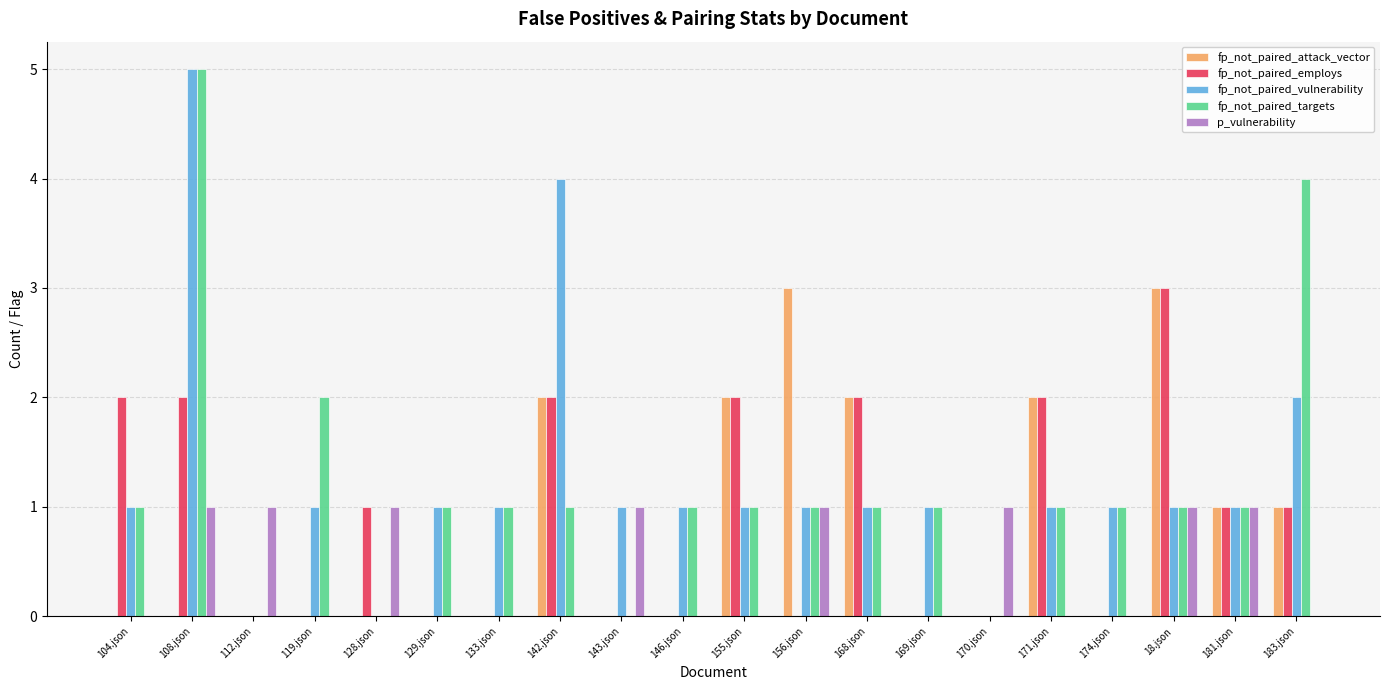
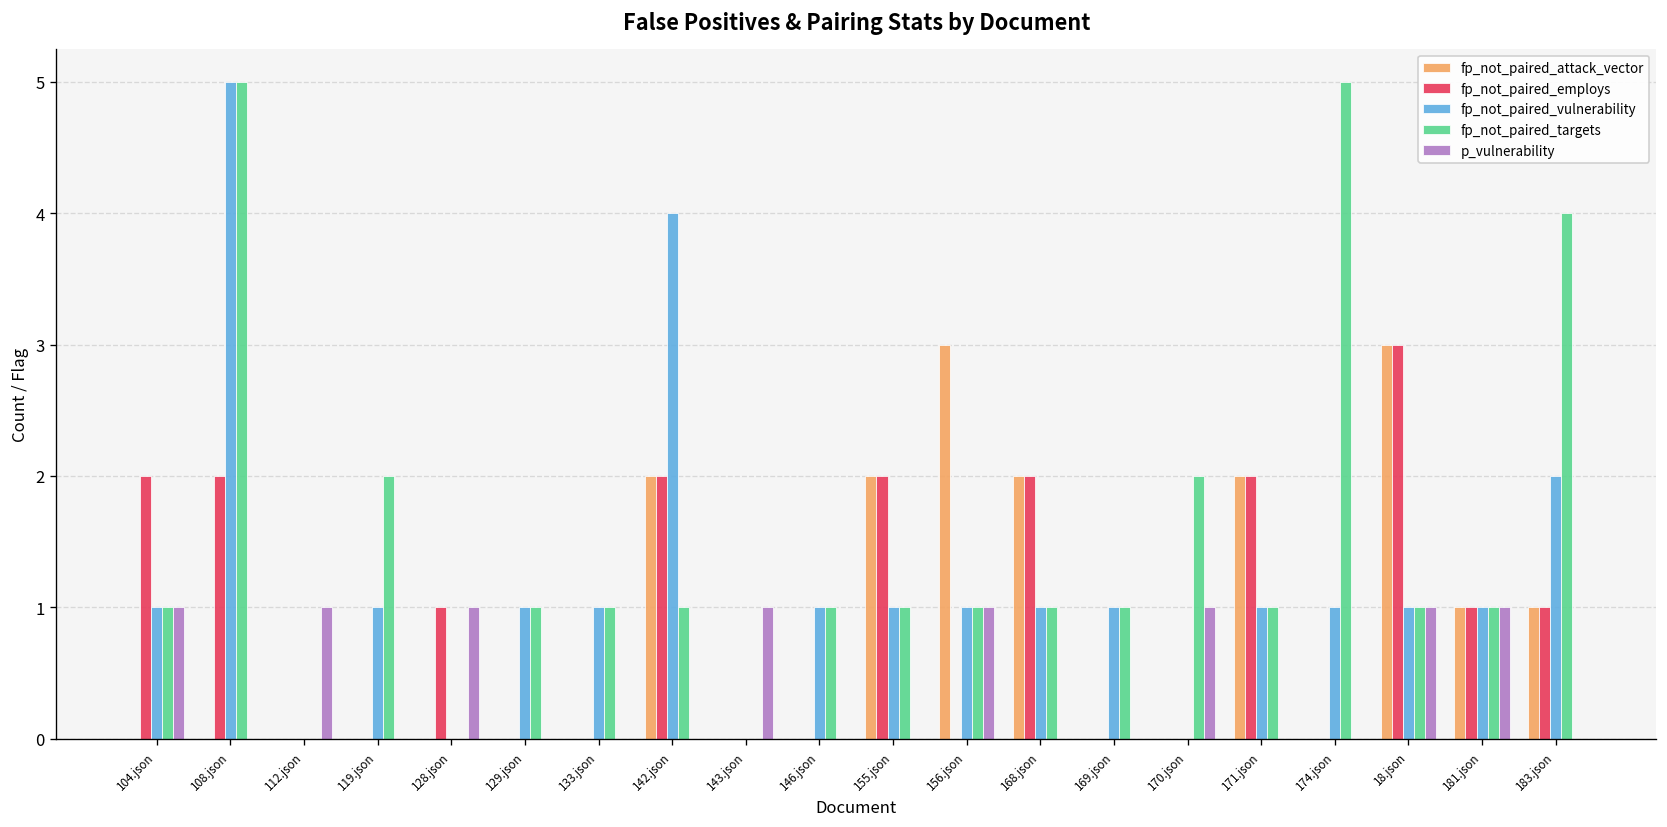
  {
    "fp_not_paired_attack_vector": {
      "104.json": 0,
      "108.json": 0,
      "112.json": 0,
      "119.json": 0,
      "128.json": 0,
      "129.json": 0,
      "133.json": 0,
      "142.json": 2,
      "143.json": 0,
      "146.json": 0,
      "155.json": 2,
      "156.json": 3,
      "168.json": 2,
      "169.json": 0,
      "170.json": 0,
      "171.json": 2,
      "174.json": 0,
      "18.json": 3,
      "181.json": 1,
      "183.json": 1
    },
    "fp_not_paired_employs": {
      "104.json": 2,
      "108.json": 2,
      "112.json": 0,
      "119.json": 0,
      "128.json": 1,
      "129.json": 0,
      "133.json": 0,
      "142.json": 2,
      "143.json": 0,
      "146.json": 0,
      "155.json": 2,
      "156.json": 0,
      "168.json": 2,
      "169.json": 0,
      "170.json": 0,
      "171.json": 2,
      "174.json": 0,
      "18.json": 3,
      "181.json": 1,
      "183.json": 1
    },
    "fp_not_paired_vulnerability": {
      "104.json": 1,
      "108.json": 5,
      "112.json": 0,
      "119.json": 1,
      "128.json": 0,
      "129.json": 1,
      "133.json": 1,
      "142.json": 4,
-     "143.json": 1,
+     "143.json": 0,
      "146.json": 1,
      "155.json": 1,
      "156.json": 1,
      "168.json": 1,
      "169.json": 1,
      "170.json": 0,
      "171.json": 1,
      "174.json": 1,
      "18.json": 1,
      "181.json": 1,
      "183.json": 2
    },
    "fp_not_paired_targets": {
      "104.json": 1,
      "108.json": 5,
      "112.json": 0,
      "119.json": 2,
      "128.json": 0,
      "129.json": 1,
      "133.json": 1,
      "142.json": 1,
      "143.json": 0,
      "146.json": 1,
      "155.json": 1,
      "156.json": 1,
      "168.json": 1,
      "169.json": 1,
-     "170.json": 0,
+     "170.json": 2,
      "171.json": 1,
-     "174.json": 1,
+     "174.json": 5,
      "18.json": 1,
      "181.json": 1,
      "183.json": 4
    },
    "p_vulnerability": {
-     "104.json": 0,
-     "108.json": 1,
+     "104.json": 1,
+     "108.json": 0,
      "112.json": 1,
      "119.json": 0,
      "128.json": 1,
      "129.json": 0,
      "133.json": 0,
      "142.json": 0,
      "143.json": 1,
      "146.json": 0,
      "155.json": 0,
      "156.json": 1,
      "168.json": 0,
      "169.json": 0,
      "170.json": 1,
      "171.json": 0,
      "174.json": 0,
      "18.json": 1,
      "181.json": 1,
      "183.json": 0
    }
  }
